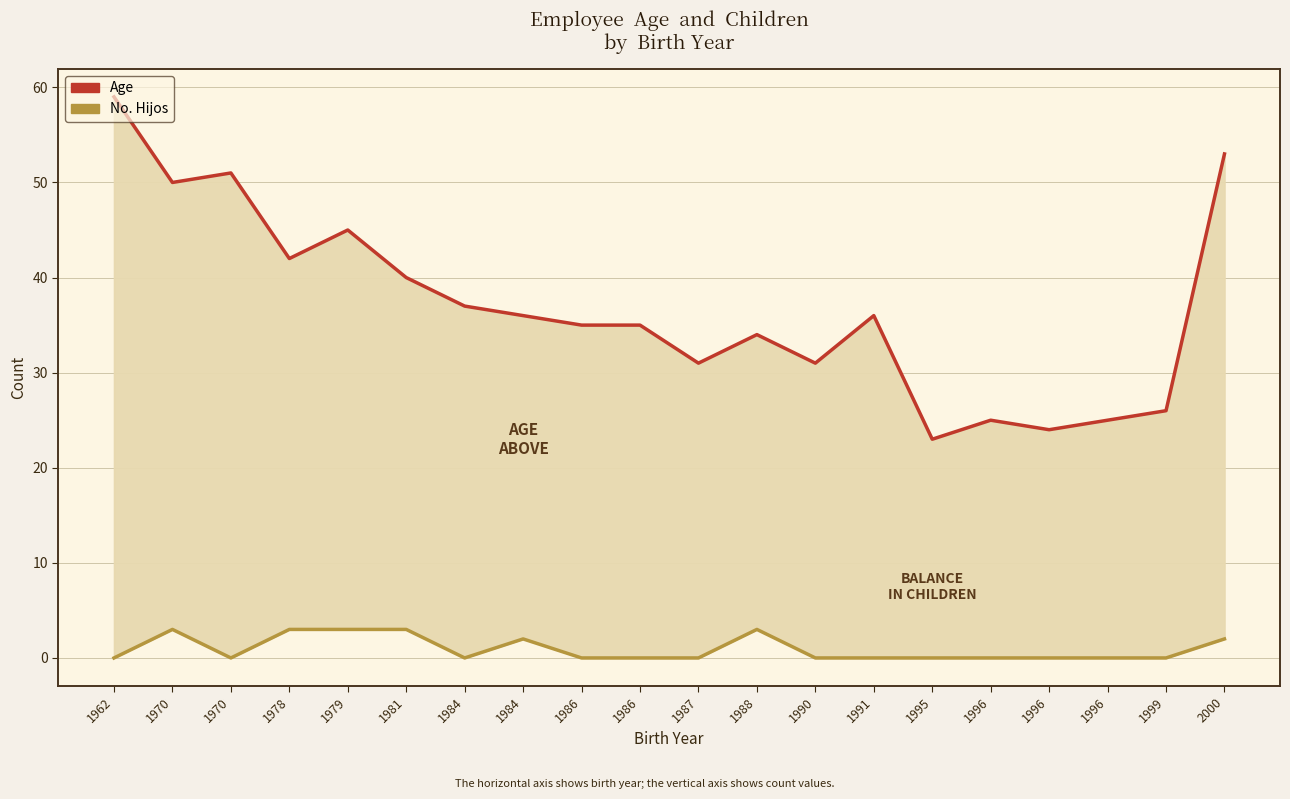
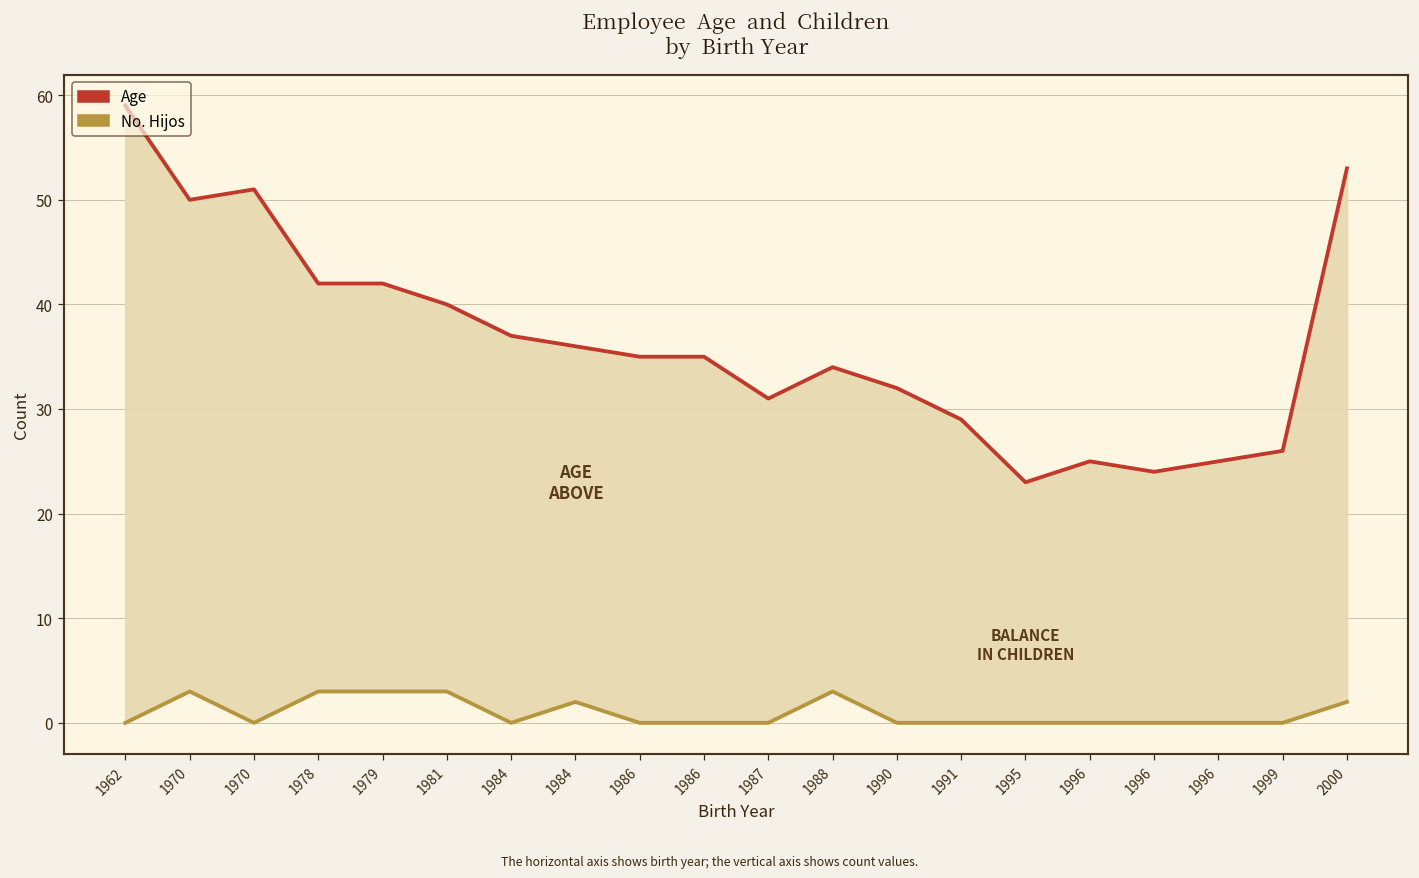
  {
    "Age": {
      "1978": 42,
-     "1979": 45,
+     "1979": 42,
      "1981": 40,
      "1987": 31,
      "1988": 34,
-     "1990": 31,
-     "1991": 36,
+     "1990": 32,
+     "1991": 29,
      "1995": 23,
      "1999": 26,
      "2000": 53
    },
    "No. Hijos": {
      "1962": 0,
      "1978": 3,
      "1979": 3,
      "1981": 3,
      "1987": 0,
      "1988": 3,
      "1990": 0,
      "1991": 0,
      "1995": 0,
      "1999": 0,
      "2000": 2
    }
  }
